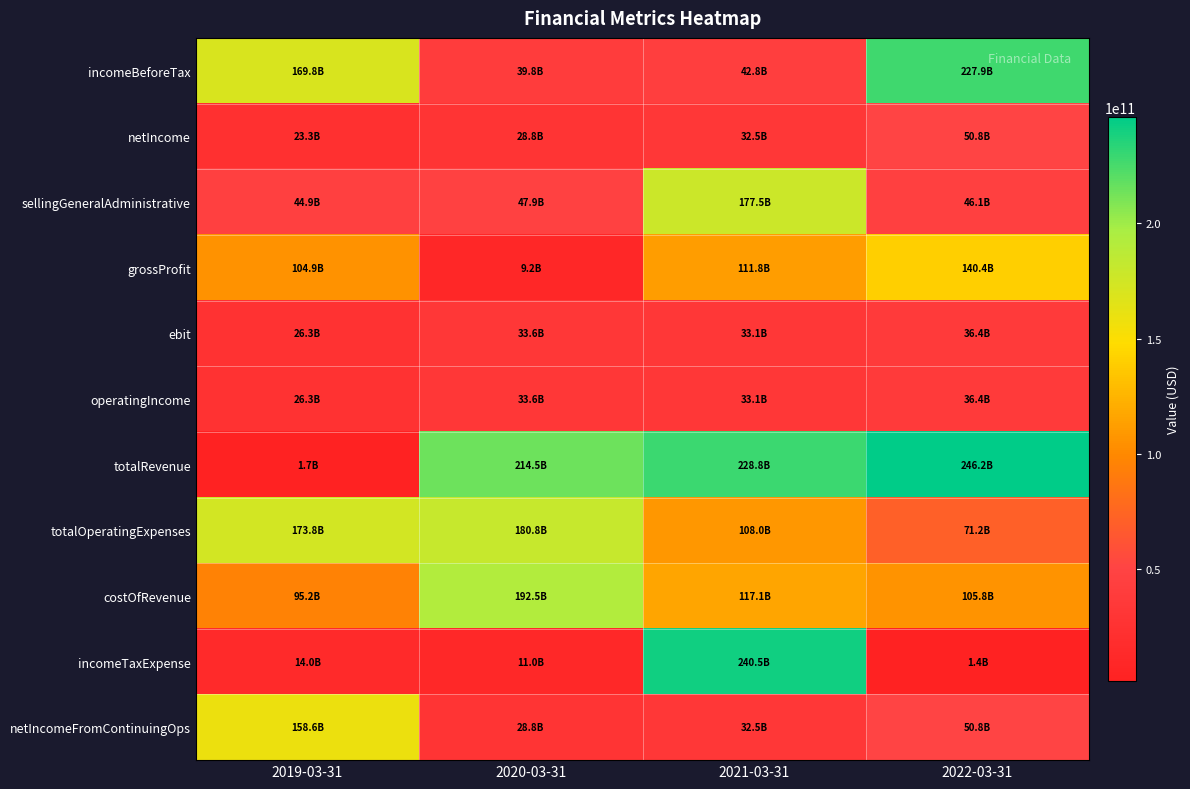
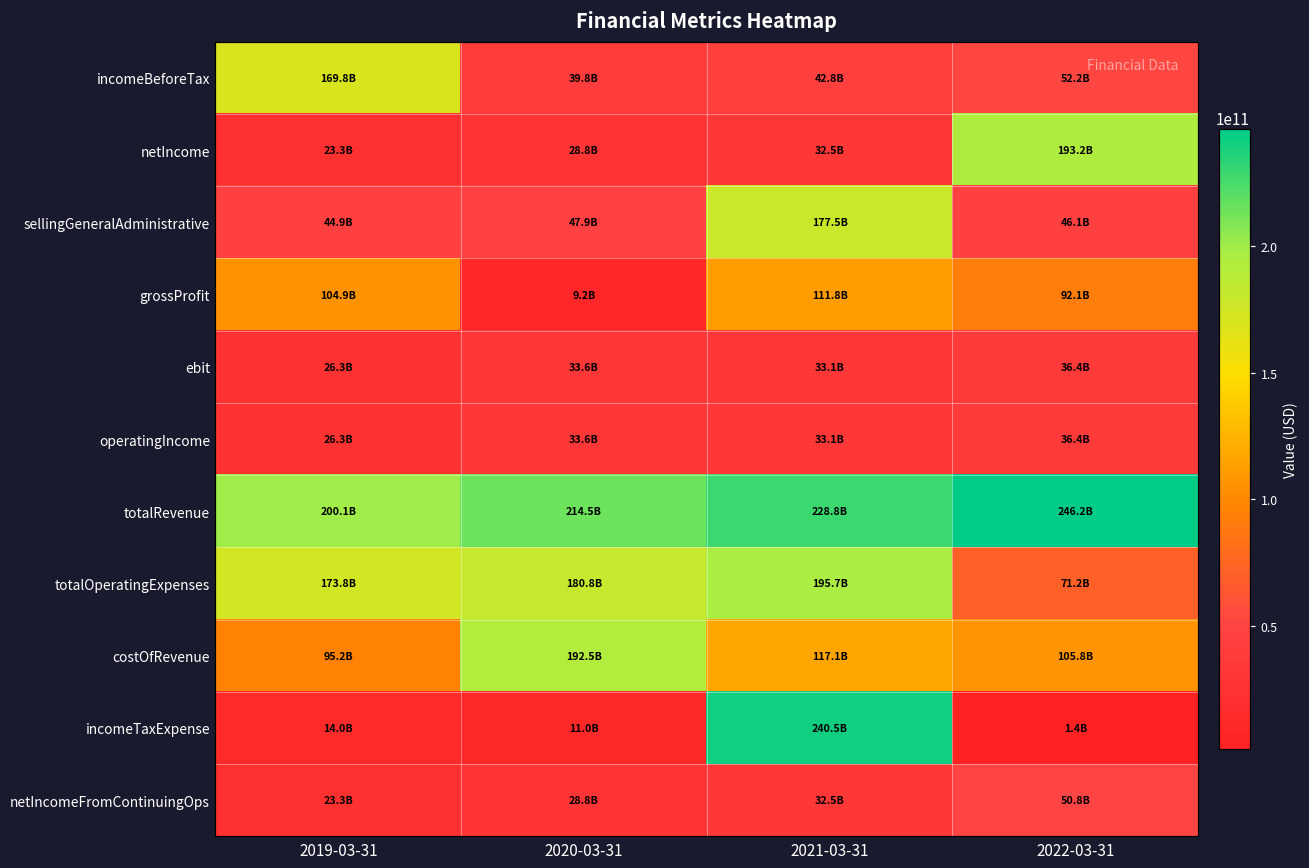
  {
    "incomeBeforeTax": {
      "2019-03-31": "169.8B",
      "2020-03-31": "39.8B",
      "2021-03-31": "42.8B",
-     "2022-03-31": "227.9B"
+     "2022-03-31": "52.2B"
    },
    "netIncome": {
      "2019-03-31": "23.3B",
      "2020-03-31": "28.8B",
      "2021-03-31": "32.5B",
-     "2022-03-31": "50.8B"
+     "2022-03-31": "193.2B"
    },
    "sellingGeneralAdministrative": {
      "2019-03-31": "44.9B",
      "2020-03-31": "47.9B",
      "2021-03-31": "177.5B",
      "2022-03-31": "46.1B"
    },
    "grossProfit": {
      "2019-03-31": "104.9B",
      "2020-03-31": "9.2B",
      "2021-03-31": "111.8B",
-     "2022-03-31": "140.4B"
+     "2022-03-31": "92.1B"
    },
    "ebit": {
      "2019-03-31": "26.3B",
      "2020-03-31": "33.6B",
      "2021-03-31": "33.1B",
      "2022-03-31": "36.4B"
    },
    "operatingIncome": {
      "2019-03-31": "26.3B",
      "2020-03-31": "33.6B",
      "2021-03-31": "33.1B",
      "2022-03-31": "36.4B"
    },
    "totalRevenue": {
-     "2019-03-31": "1.7B",
+     "2019-03-31": "200.1B",
      "2020-03-31": "214.5B",
      "2021-03-31": "228.8B",
      "2022-03-31": "246.2B"
    },
    "totalOperatingExpenses": {
      "2019-03-31": "173.8B",
      "2020-03-31": "180.8B",
-     "2021-03-31": "108.0B",
+     "2021-03-31": "195.7B",
      "2022-03-31": "71.2B"
    },
    "costOfRevenue": {
      "2019-03-31": "95.2B",
      "2020-03-31": "192.5B",
      "2021-03-31": "117.1B",
      "2022-03-31": "105.8B"
    },
    "incomeTaxExpense": {
      "2019-03-31": "14.0B",
      "2020-03-31": "11.0B",
      "2021-03-31": "240.5B",
      "2022-03-31": "1.4B"
    },
    "netIncomeFromContinuingOps": {
-     "2019-03-31": "158.6B",
+     "2019-03-31": "23.3B",
      "2020-03-31": "28.8B",
      "2021-03-31": "32.5B",
      "2022-03-31": "50.8B"
    }
  }
